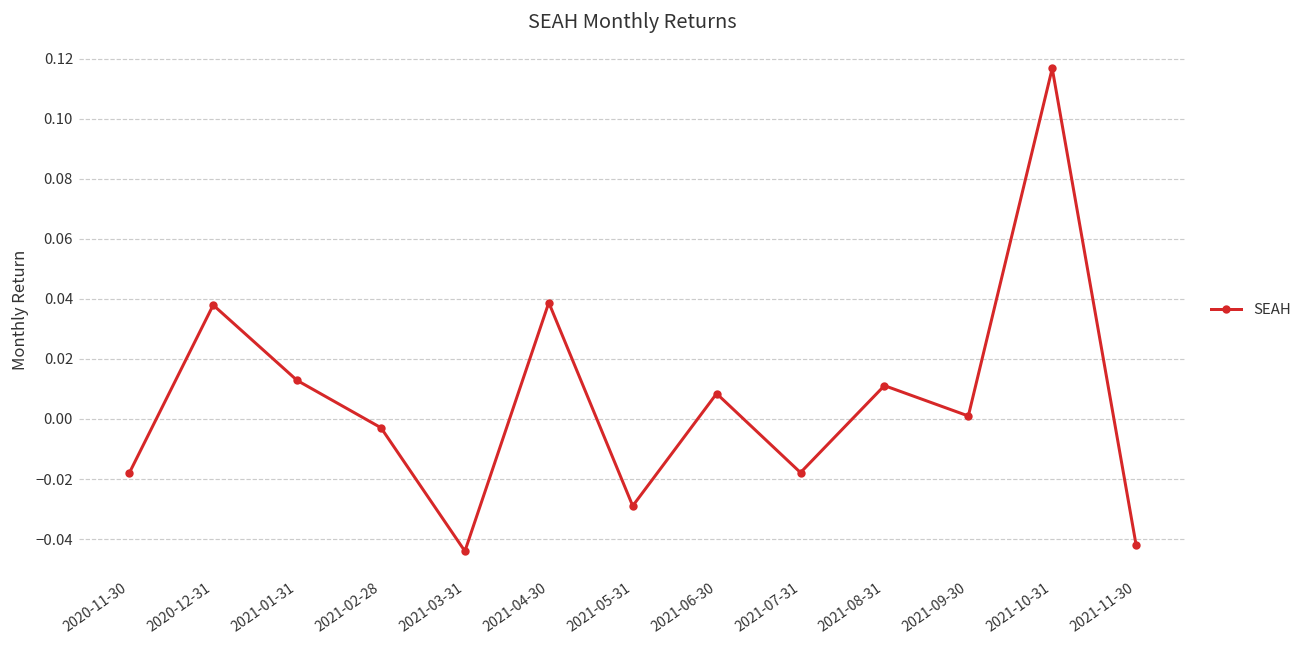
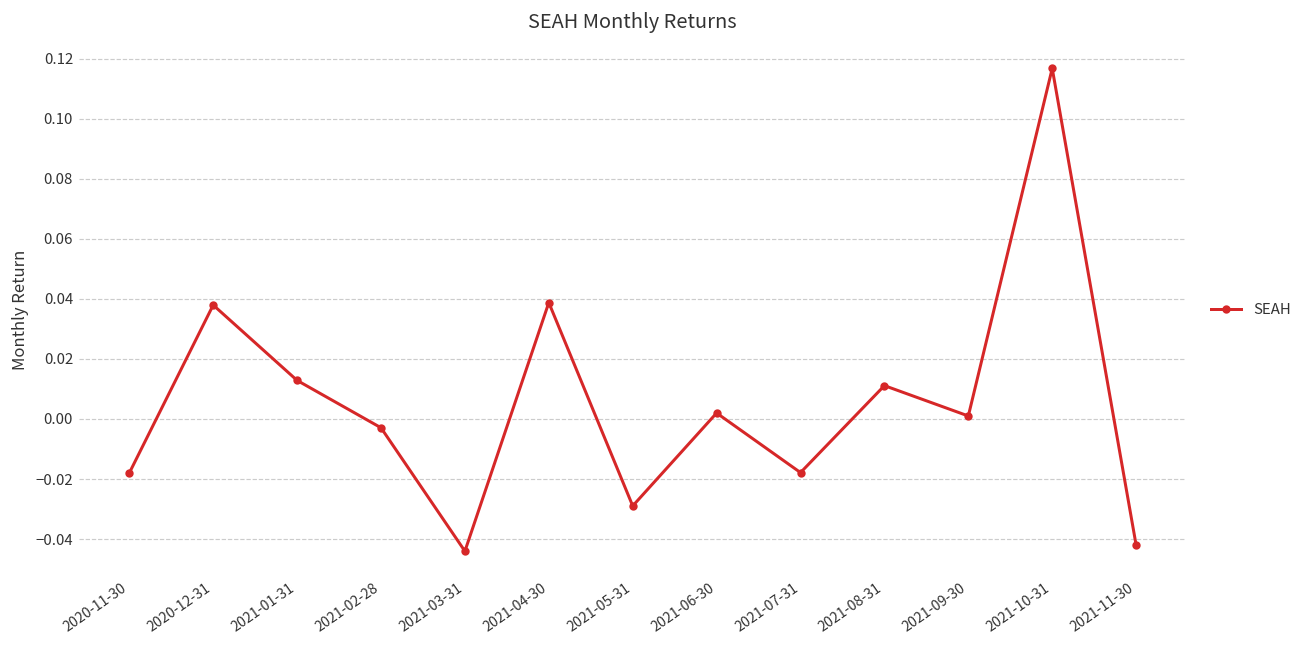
  {
    "2020-11-30": -0.018,
    "2020-12-31": 0.038,
    "2021-01-31": 0.013,
    "2021-02-28": -0.003,
    "2021-03-31": -0.044,
    "2021-04-30": 0.039,
    "2021-05-31": -0.029,
-   "2021-06-30": 0.008,
+   "2021-06-30": 0.002,
    "2021-07-31": -0.018,
    "2021-08-31": 0.011,
    "2021-09-30": 0.001,
    "2021-10-31": 0.117,
    "2021-11-30": -0.042
  }
